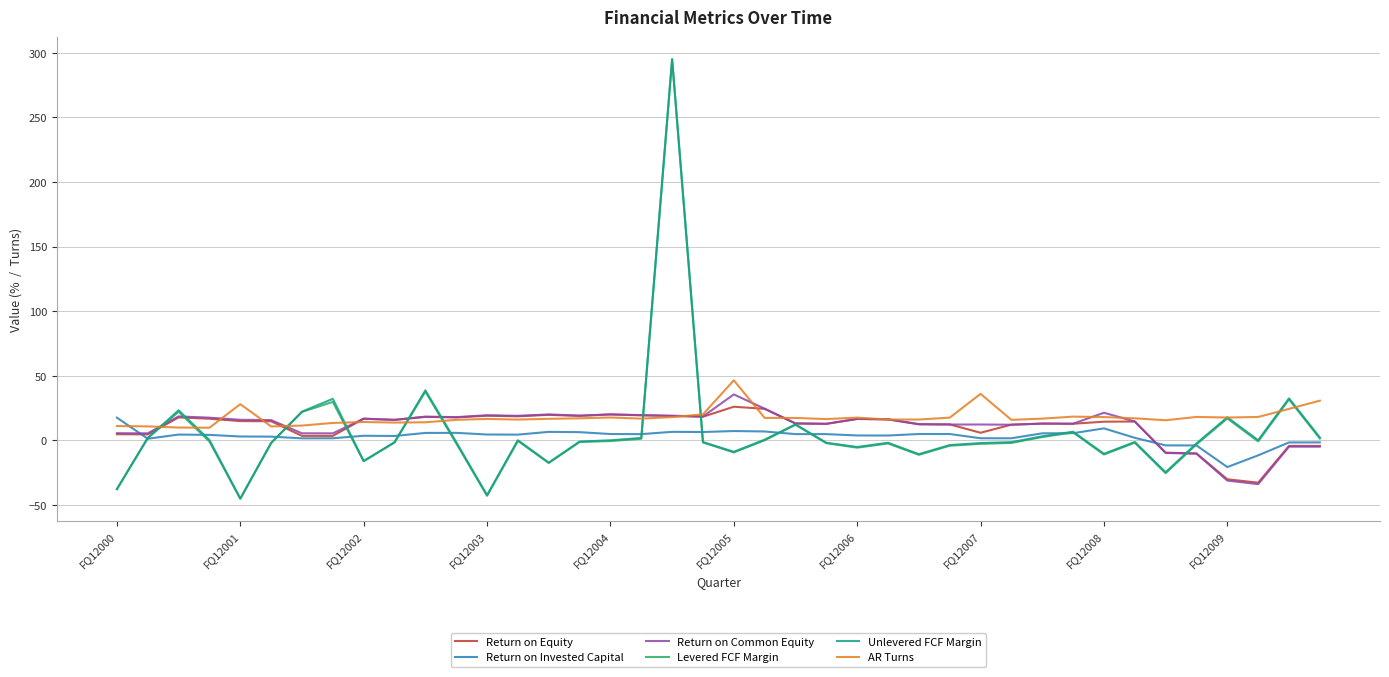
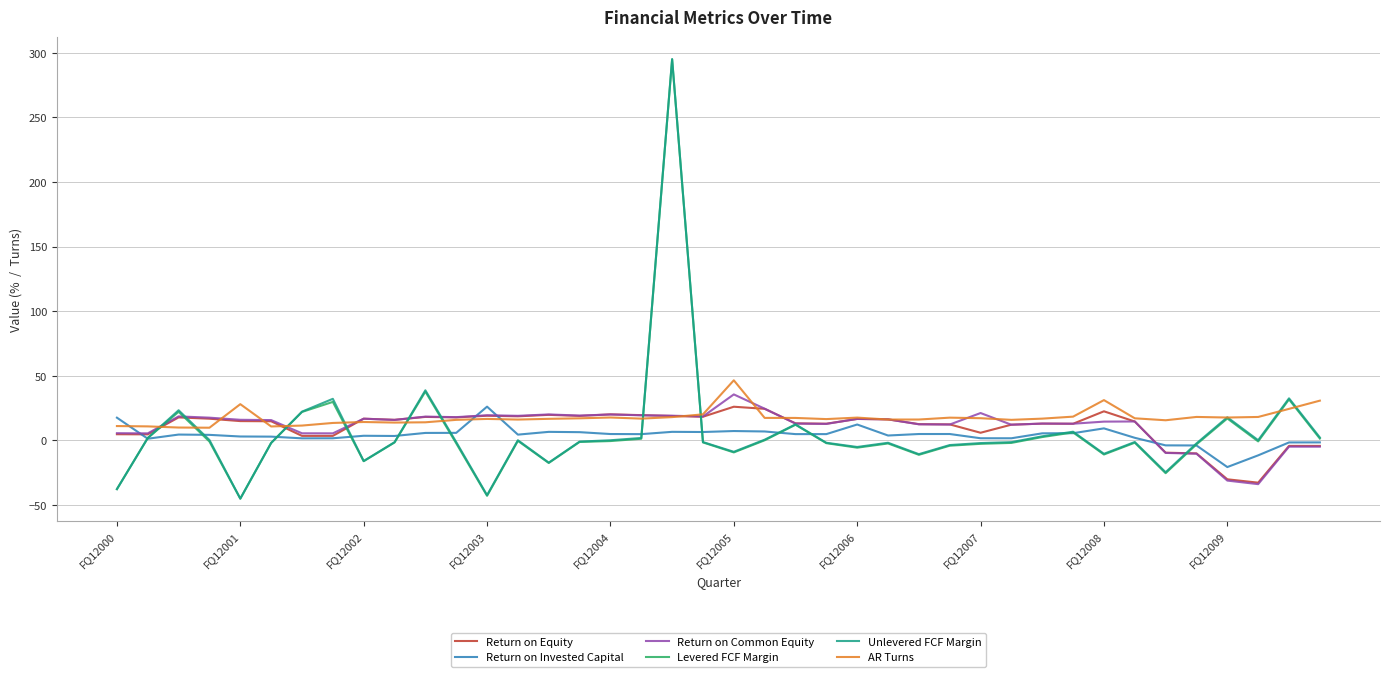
  {
    "Return on Equity": {
      "FQ12005": 26,
      "FQ12007": 6,
-     "FQ12008": 14
+     "FQ12008": 22
    },
    "Return on Invested Capital": {
      "FQ12000": 18,
      "FQ12001": 3,
      "FQ12002": 4,
-     "FQ12003": 5,
+     "FQ12003": 26,
      "FQ12004": 5,
      "FQ12005": 7,
-     "FQ12006": 4,
+     "FQ12006": 12,
      "FQ12007": 2,
      "FQ12008": 9,
      "FQ12009": -21
    },
    "Return on Common Equity": {
      "FQ12005": 36,
-     "FQ12007": 12,
-     "FQ12008": 21
+     "FQ12007": 21,
+     "FQ12008": 14
    },
    "AR Turns": {
      "FQ12000": 11,
      "FQ12001": 28,
      "FQ12002": 14,
      "FQ12003": 17,
      "FQ12004": 18,
      "FQ12005": 46,
-     "FQ12007": 36,
-     "FQ12008": 18
+     "FQ12007": 17,
+     "FQ12008": 31
    }
  }
